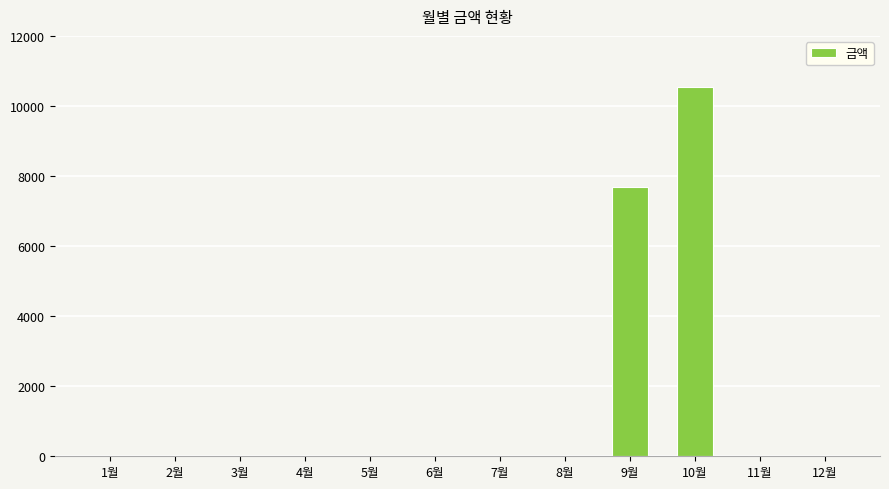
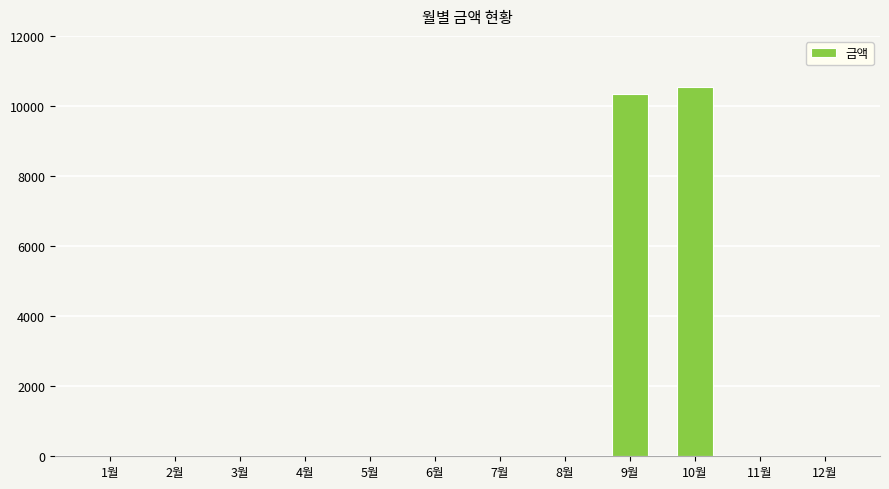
  {
    "1월": 0,
    "2월": 0,
    "3월": 0,
    "4월": 0,
    "5월": 0,
    "6월": 0,
    "7월": 0,
    "8월": 0,
-   "9월": 7700,
+   "9월": 10400,
    "10월": 10500,
    "11월": 0,
    "12월": 0
  }
